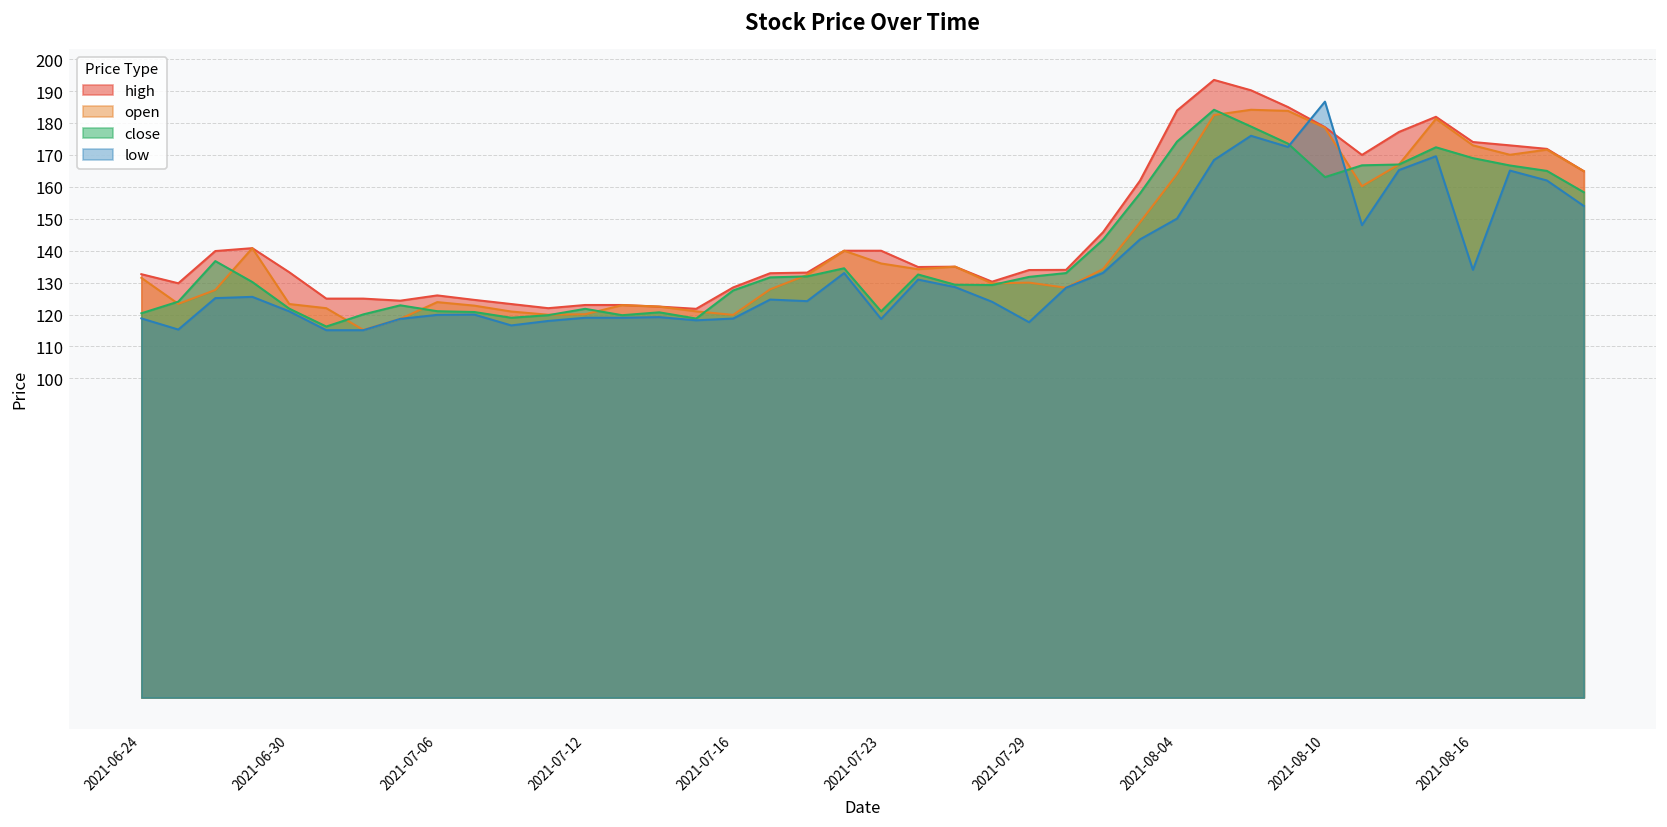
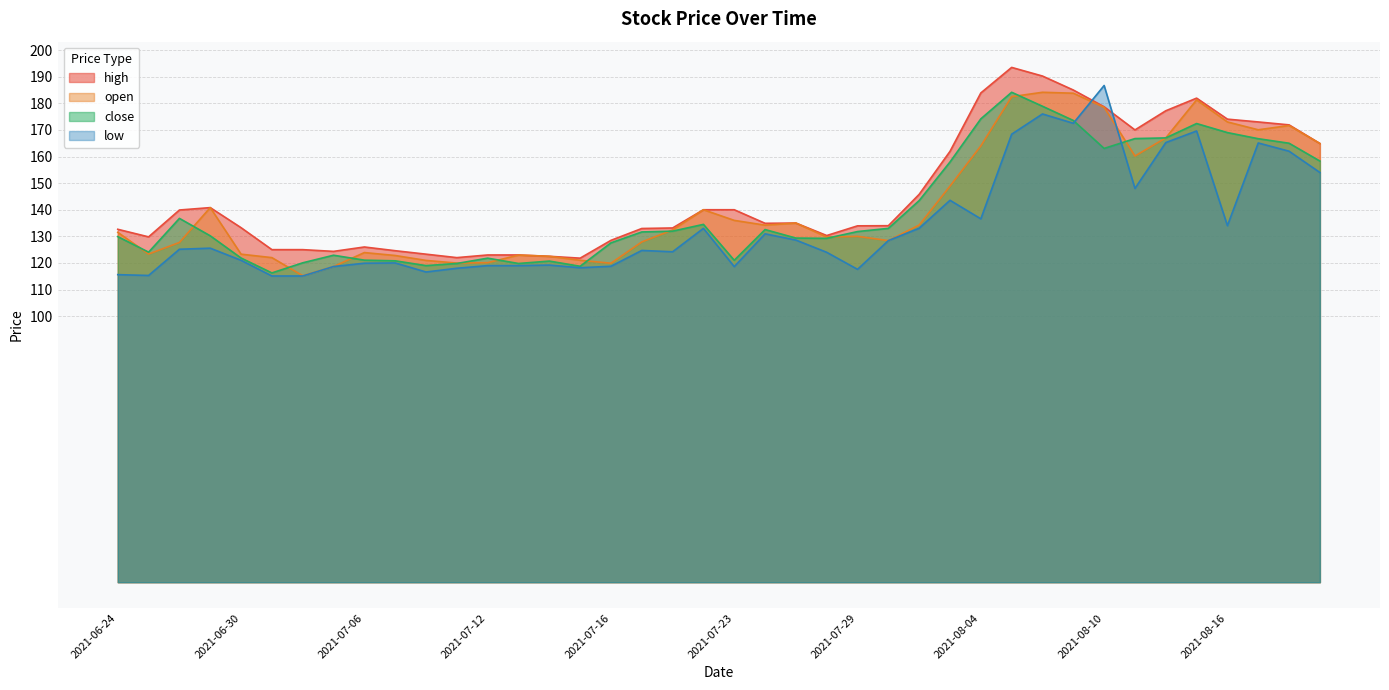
  {
    "close": {
-     "2021-06-24": 120,
+     "2021-06-24": 130,
      "2021-07-06": 121,
      "2021-07-12": 122,
      "2021-07-16": 128,
      "2021-07-23": 121,
      "2021-07-29": 132,
      "2021-08-04": 174,
      "2021-08-10": 163,
      "2021-08-16": 169
    },
    "low": {
-     "2021-06-24": 119,
+     "2021-06-24": 116,
      "2021-07-06": 120,
      "2021-07-12": 119,
      "2021-07-16": 119,
      "2021-07-23": 119,
      "2021-07-29": 118,
-     "2021-08-04": 150,
+     "2021-08-04": 137,
      "2021-08-10": 187,
      "2021-08-16": 134
    }
  }
